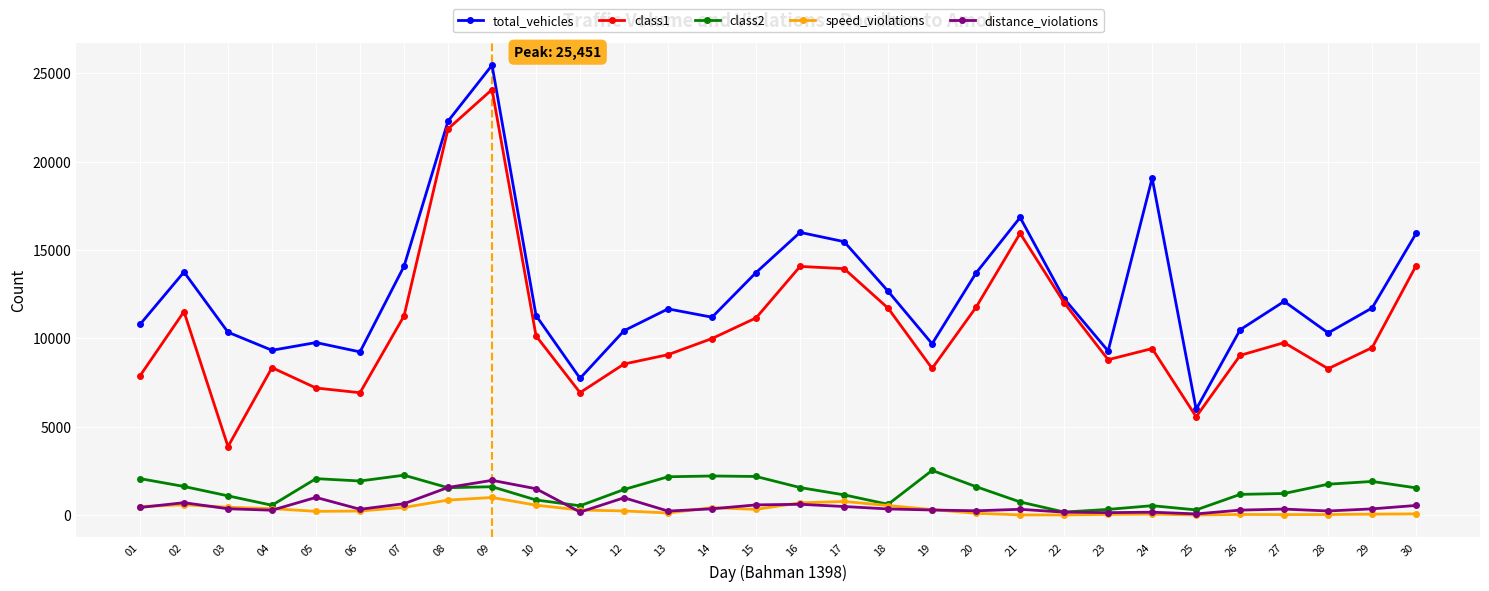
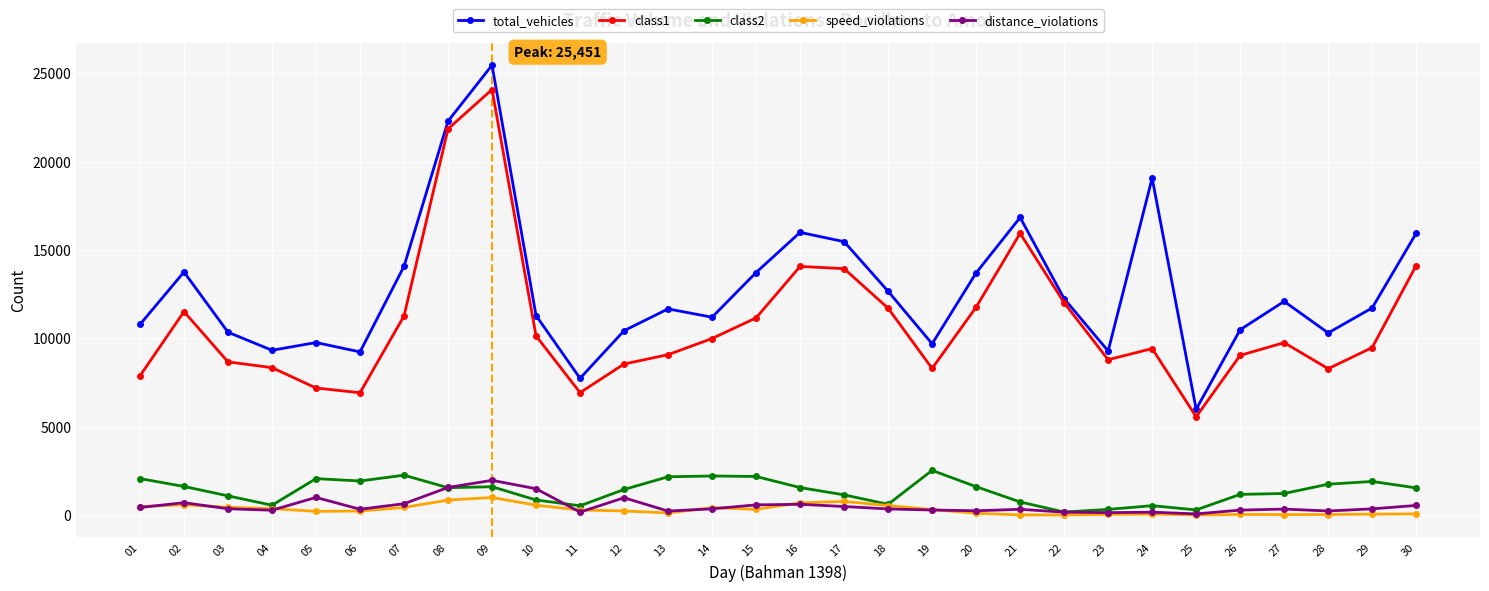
  {
    "total_vehicles": {
      "01": 10800,
      "02": 13700,
      "03": 10300,
      "04": 9300,
      "05": 9800,
      "06": 9200,
      "07": 14100,
      "08": 22300,
      "10": 11300,
      "11": 7700,
      "12": 10400,
      "13": 11700,
      "14": 11200,
      "15": 13700,
      "16": 16000,
      "17": 15500,
      "18": 12700,
      "19": 9700,
      "20": 13700,
      "21": 16800,
      "22": 12200,
      "23": 9300,
      "24": 19100,
      "25": 6000,
      "26": 10500,
      "27": 12100,
      "28": 10300,
      "29": 11700,
      "30": 15900
    },
    "class1": {
      "01": 7900,
      "02": 11500,
-     "03": 3900,
+     "03": 8700,
      "04": 8300,
      "05": 7200,
      "06": 6900,
      "07": 11300,
      "08": 21800,
      "09": 24100,
      "10": 10100,
      "11": 6900,
      "12": 8500,
      "13": 9100,
      "14": 10000,
      "15": 11200,
      "16": 14100,
      "17": 13900,
      "18": 11700,
      "19": 8300,
      "20": 11800,
      "21": 15900,
      "22": 12000,
      "23": 8800,
      "24": 9400,
      "25": 5600,
      "26": 9000,
      "27": 9800,
      "28": 8300,
      "29": 9500,
      "30": 14100
    },
    "class2": {
      "01": 2100,
      "02": 1600,
      "03": 1100,
      "04": 600,
      "05": 2100,
      "06": 1900,
      "07": 2300,
      "09": 1600,
      "10": 900,
      "11": 500,
      "12": 1400,
      "13": 2200,
      "14": 2200,
      "15": 2200,
      "16": 1600,
      "17": 1100,
      "19": 2500,
      "20": 1600,
      "21": 700,
      "23": 300,
      "24": 500,
      "25": 300,
      "26": 1200,
      "27": 1200,
      "28": 1700,
      "29": 1900,
      "30": 1500
    },
    "speed_violations": {
      "05": 200,
      "07": 400,
      "08": 800,
      "09": 1000,
      "10": 600,
      "12": 200,
      "15": 300,
      "17": 800,
      "21": 0,
      "22": 0,
      "26": 0,
      "27": 0,
      "28": 0,
      "29": 100,
      "30": 100
    },
    "distance_violations": {
      "05": 1000,
      "07": 600,
      "09": 2000,
      "10": 1500,
      "12": 1000,
      "15": 600,
      "17": 500,
      "18": 300,
      "21": 300,
      "26": 300,
      "27": 300,
      "28": 200,
      "29": 400,
      "30": 500
    }
  }
